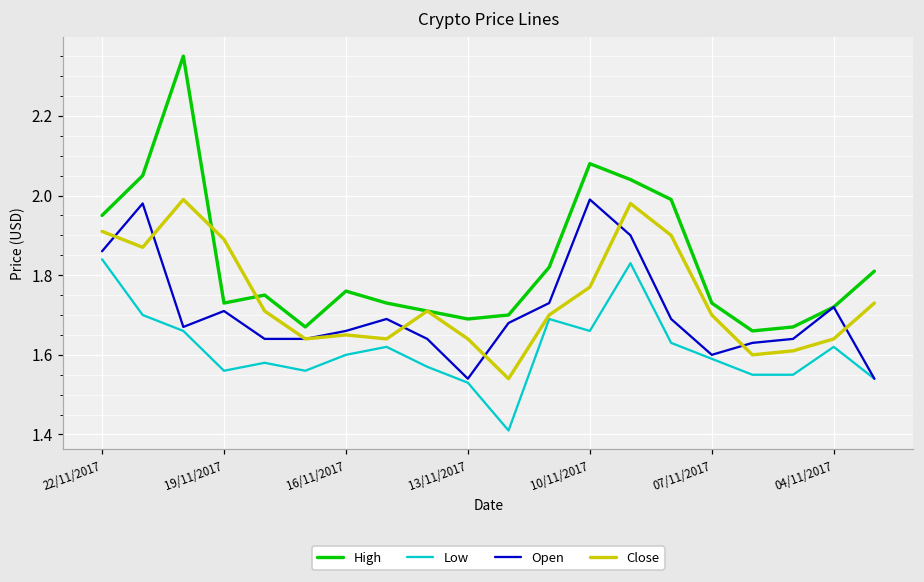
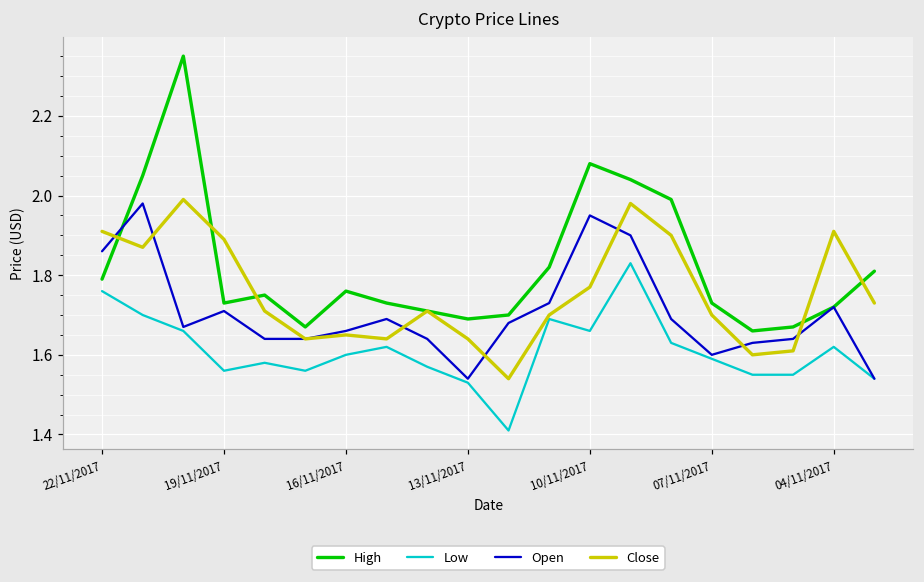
  {
    "High": {
-     "22/11/2017": 1.95,
+     "22/11/2017": 1.79,
      "19/11/2017": 1.73,
      "16/11/2017": 1.76,
      "13/11/2017": 1.69,
      "10/11/2017": 2.08,
      "07/11/2017": 1.73
    },
    "Low": {
-     "22/11/2017": 1.84,
+     "22/11/2017": 1.76,
      "19/11/2017": 1.56,
      "16/11/2017": 1.60,
      "13/11/2017": 1.53,
      "10/11/2017": 1.66,
      "07/11/2017": 1.59,
      "04/11/2017": 1.62
    },
    "Open": {
      "22/11/2017": 1.86,
      "19/11/2017": 1.71,
      "16/11/2017": 1.66,
      "13/11/2017": 1.54,
-     "10/11/2017": 1.99,
+     "10/11/2017": 1.95,
      "07/11/2017": 1.60
    },
    "Close": {
      "22/11/2017": 1.91,
      "19/11/2017": 1.89,
      "16/11/2017": 1.65,
      "13/11/2017": 1.64,
      "10/11/2017": 1.77,
      "07/11/2017": 1.70,
-     "04/11/2017": 1.64
+     "04/11/2017": 1.91
    }
  }
